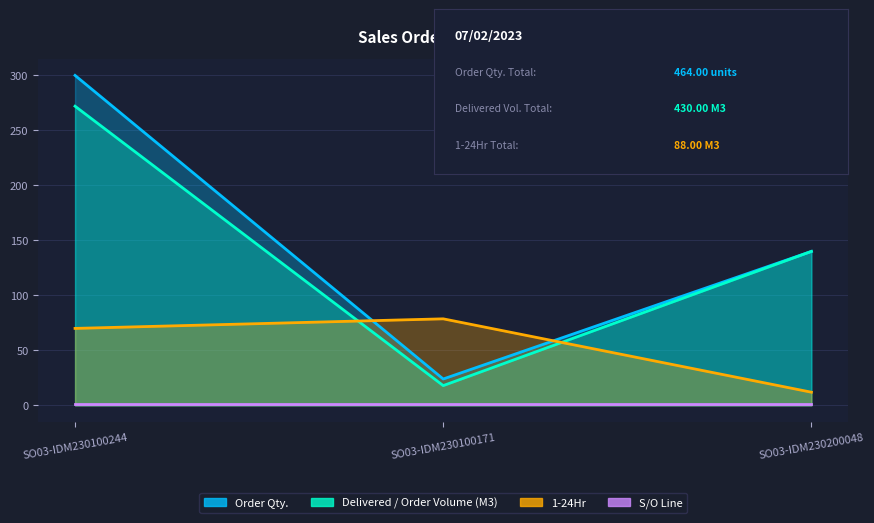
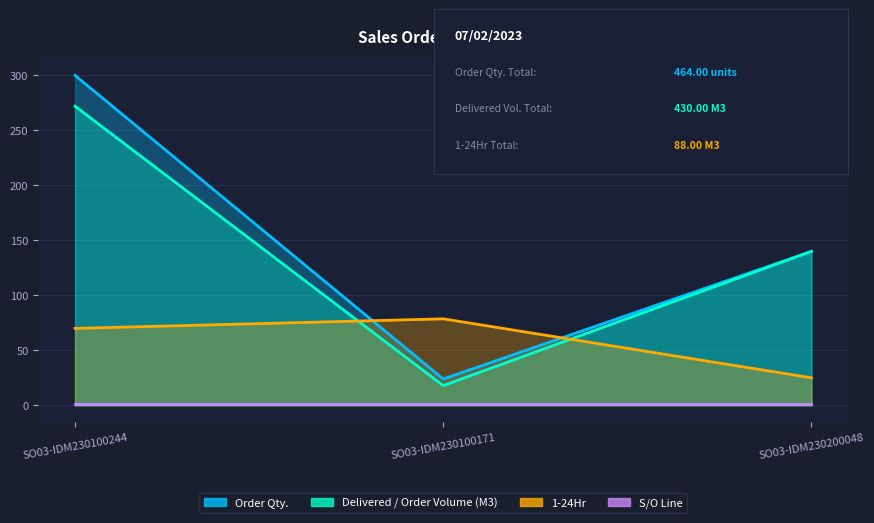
  {
    "1-24Hr": {
      "SO03-IDM230100244": 70,
      "SO03-IDM230100171": 79,
-     "SO03-IDM230200048": 12
+     "SO03-IDM230200048": 25
    },
    "S/O Line": {
      "SO03-IDM230100244": 1,
      "SO03-IDM230100171": 1,
      "SO03-IDM230200048": 1
    }
  }
